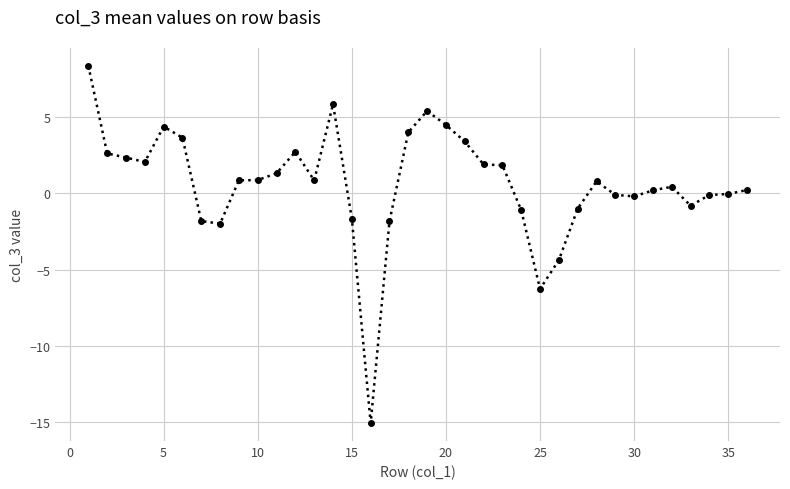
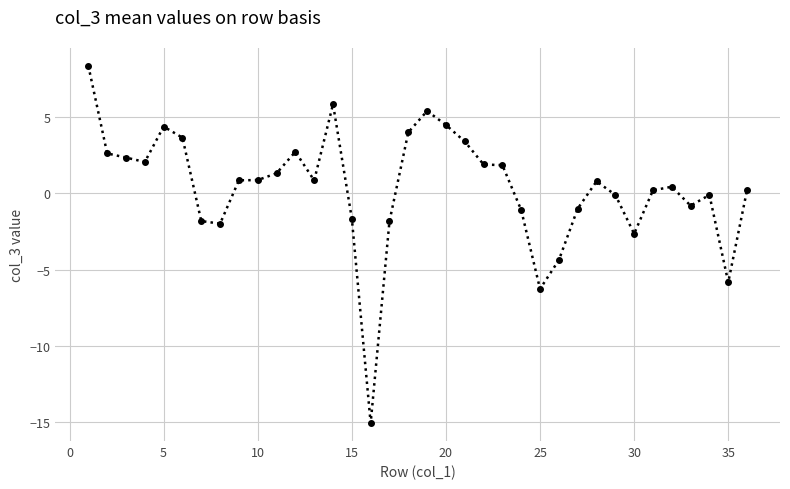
  {
    "5": 4.4,
    "10": 0.9,
    "15": -1.7,
    "20": 4.5,
    "25": -6.3,
-   "30": -0.2,
-   "35": 0.0
+   "30": -2.7,
+   "35": -5.8
  }
